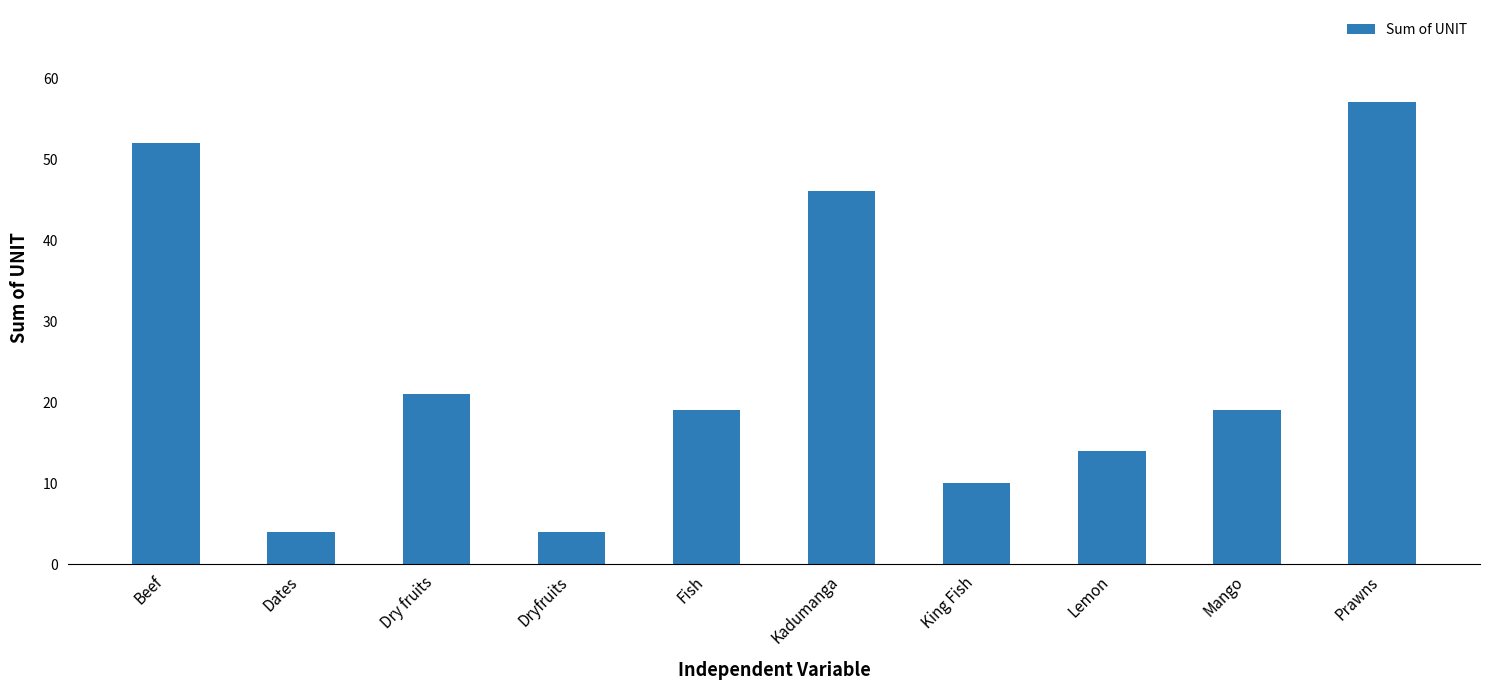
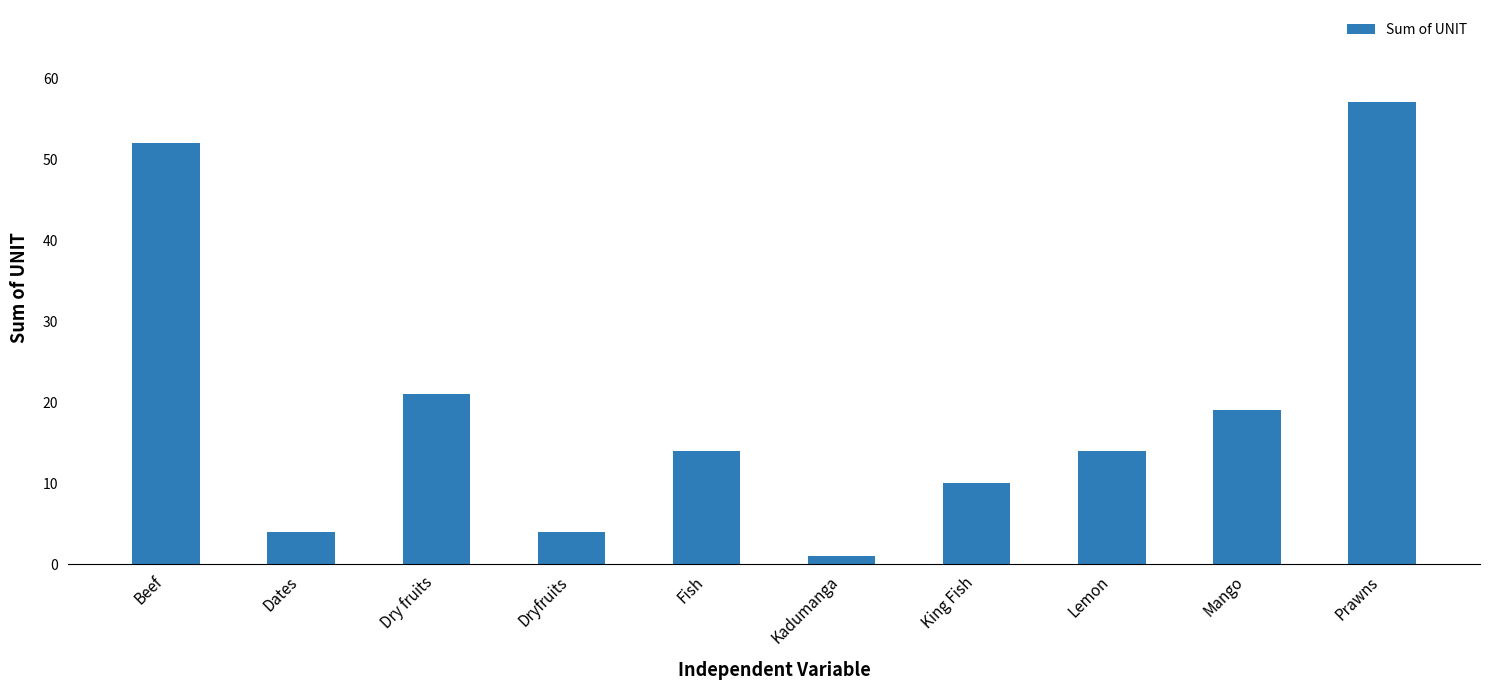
  {
    "Beef": 52,
    "Dates": 4,
    "Dry fruits": 21,
    "Dryfruits": 4,
-   "Fish": 19,
-   "Kadumanga": 46,
+   "Fish": 14,
+   "Kadumanga": 1,
    "King Fish": 10,
    "Lemon": 14,
    "Mango": 19,
    "Prawns": 57
  }
